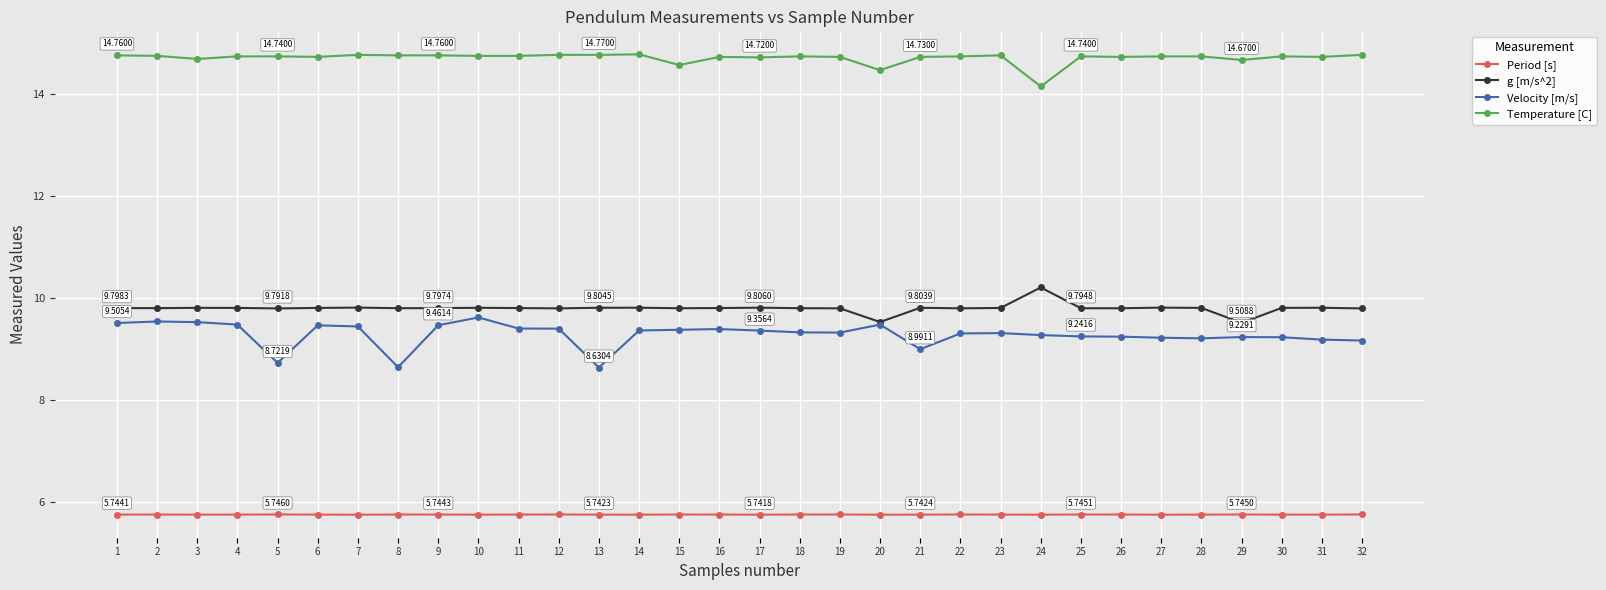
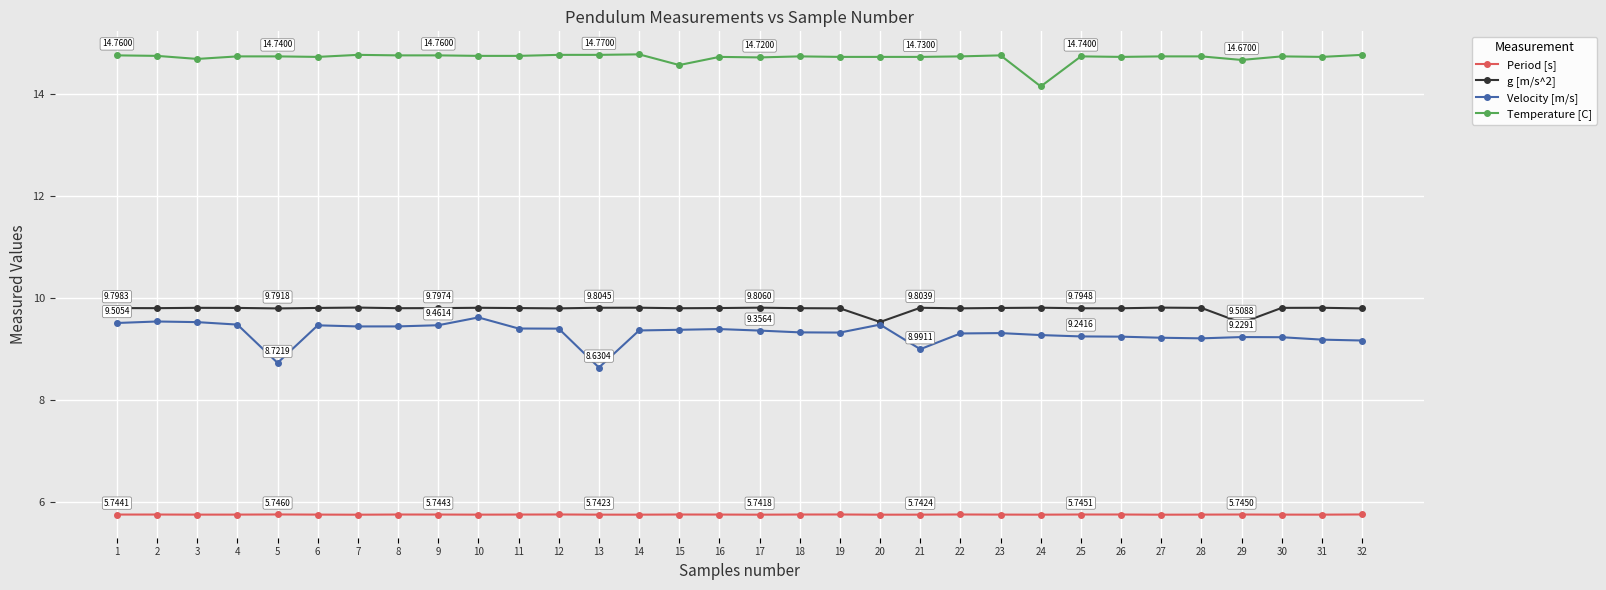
  {
    "Period [s]": {
      "2": 5.7,
      "3": 5.7,
      "4": 5.7,
      "6": 5.7,
      "7": 5.7,
      "8": 5.7,
      "10": 5.7,
      "11": 5.7,
      "12": 5.7,
      "14": 5.7,
      "15": 5.7,
      "16": 5.7,
      "18": 5.7,
      "19": 5.7,
      "20": 5.7,
      "22": 5.7,
      "23": 5.7,
      "24": 5.7,
      "26": 5.7,
      "27": 5.7,
      "28": 5.7,
      "30": 5.7,
      "31": 5.7,
      "32": 5.7
    },
    "g [m/s^2]": {
      "2": 9.8,
      "3": 9.8,
      "4": 9.8,
      "6": 9.8,
      "7": 9.8,
      "8": 9.8,
      "10": 9.8,
      "11": 9.8,
      "12": 9.8,
      "14": 9.8,
      "15": 9.8,
      "16": 9.8,
      "18": 9.8,
      "19": 9.8,
      "20": 9.5,
      "22": 9.8,
      "23": 9.8,
-     "24": 10.2,
+     "24": 9.8,
      "26": 9.8,
      "27": 9.8,
      "28": 9.8,
      "30": 9.8,
      "31": 9.8,
      "32": 9.8
    },
    "Velocity [m/s]": {
      "2": 9.5,
      "3": 9.5,
      "4": 9.5,
      "6": 9.5,
      "7": 9.4,
-     "8": 8.6,
+     "8": 9.4,
      "10": 9.6,
      "11": 9.4,
      "12": 9.4,
      "14": 9.4,
      "15": 9.4,
      "16": 9.4,
      "18": 9.3,
      "19": 9.3,
      "20": 9.5,
      "22": 9.3,
      "23": 9.3,
      "24": 9.3,
      "26": 9.2,
      "27": 9.2,
      "28": 9.2,
      "30": 9.2,
      "31": 9.2,
      "32": 9.2
    },
    "Temperature [C]": {
      "2": 14.8,
      "3": 14.7,
      "4": 14.7,
      "6": 14.7,
      "7": 14.8,
      "8": 14.8,
      "10": 14.8,
      "11": 14.8,
      "12": 14.8,
      "14": 14.8,
      "15": 14.6,
      "16": 14.7,
      "18": 14.7,
      "19": 14.7,
-     "20": 14.5,
+     "20": 14.7,
      "22": 14.7,
      "23": 14.8,
      "24": 14.2,
      "26": 14.7,
      "27": 14.7,
      "28": 14.7,
      "30": 14.7,
      "31": 14.7,
      "32": 14.8
    }
  }
